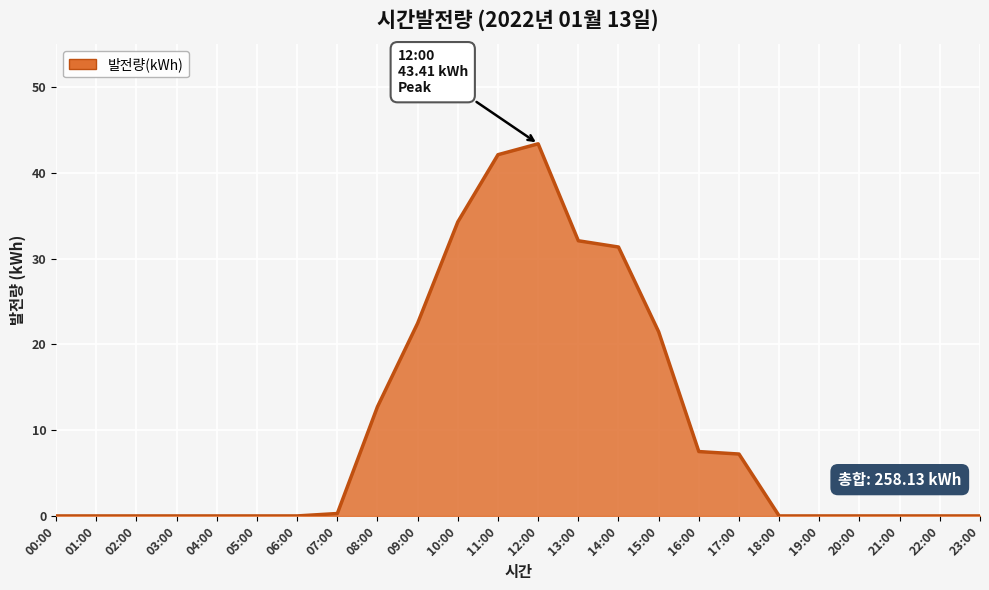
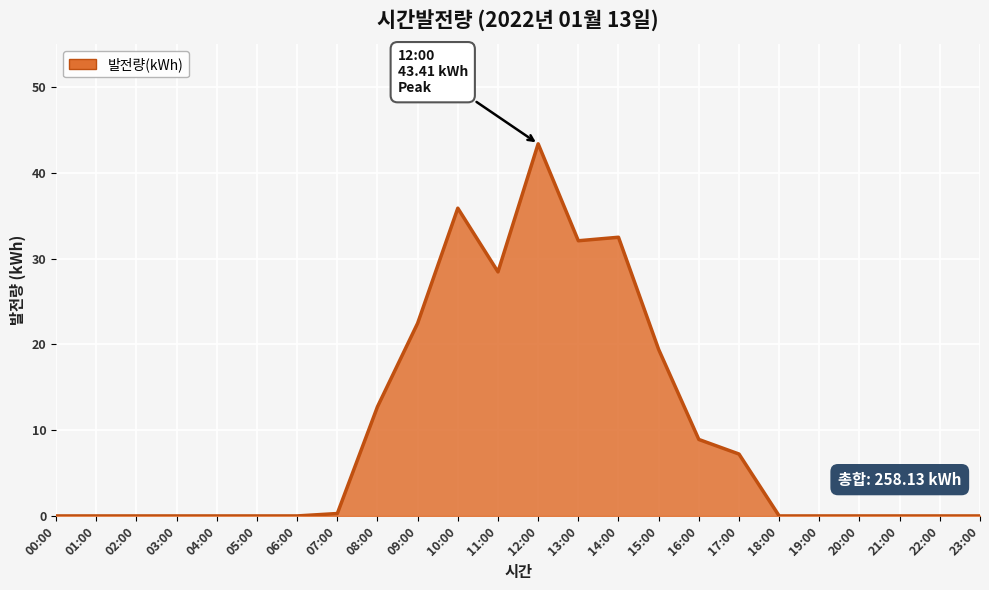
  {
    "00:00": 0,
    "01:00": 0,
    "02:00": 0,
    "03:00": 0,
    "04:00": 0,
    "05:00": 0,
    "06:00": 0,
    "07:00": 0,
    "08:00": 13,
    "09:00": 22,
-   "10:00": 34,
-   "11:00": 42,
+   "10:00": 36,
+   "11:00": 28,
    "13:00": 32,
-   "14:00": 31,
-   "15:00": 21,
-   "16:00": 8,
+   "14:00": 33,
+   "15:00": 19,
+   "16:00": 9,
    "17:00": 7,
    "18:00": 0,
    "19:00": 0,
    "20:00": 0,
    "21:00": 0,
    "22:00": 0,
    "23:00": 0
  }
